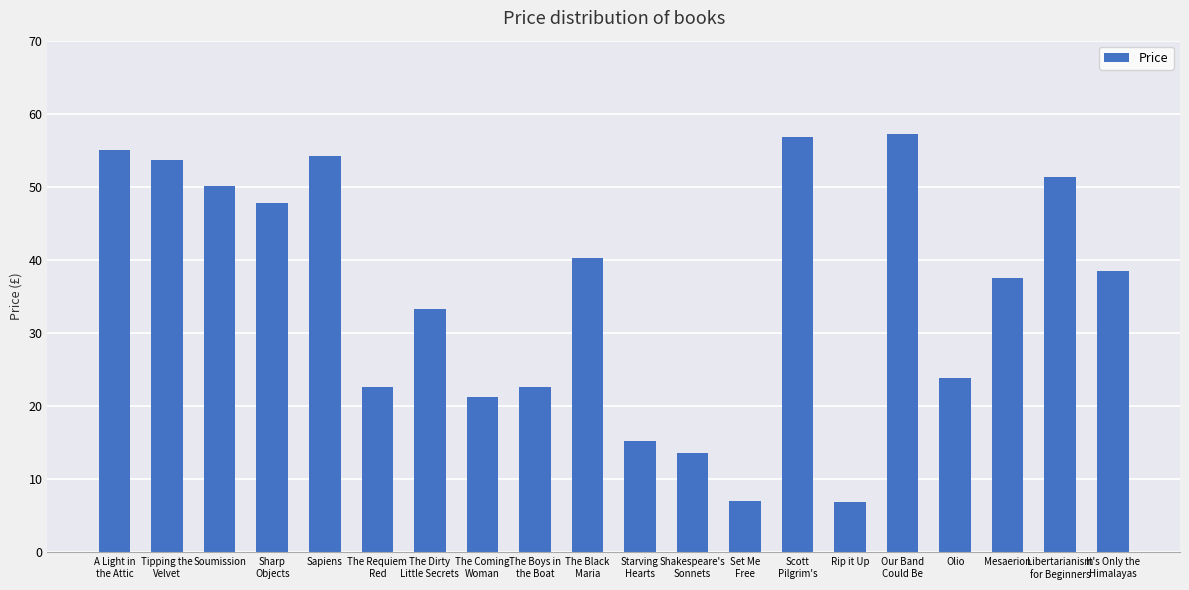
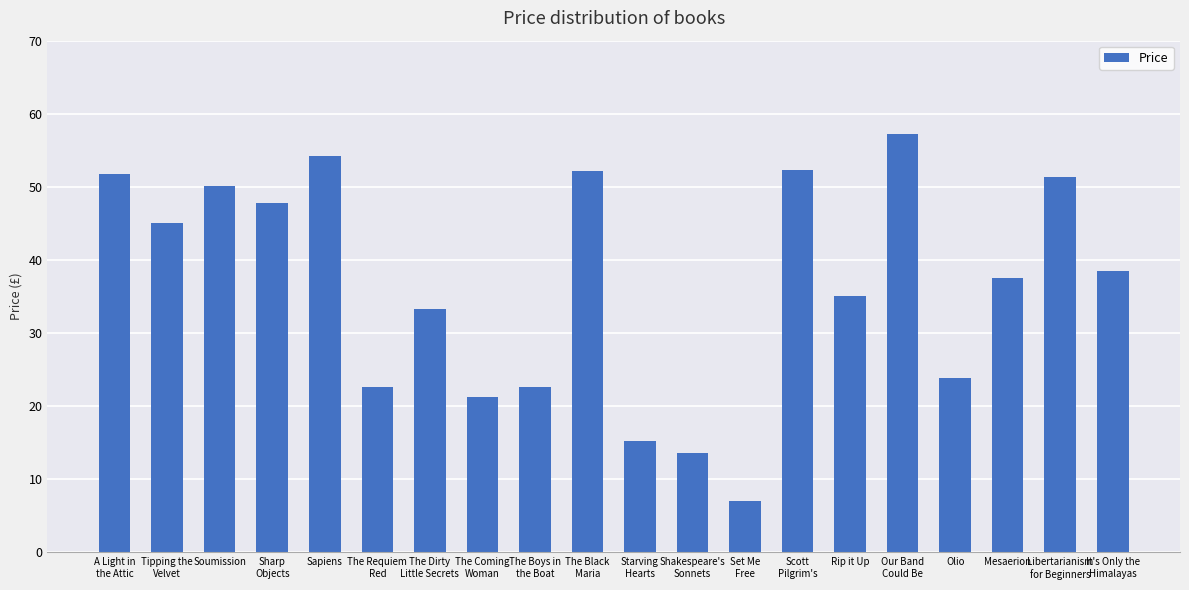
  {
-   "A Light in the Attic": 55,
-   "Tipping the Velvet": 54,
+   "A Light in the Attic": 52,
+   "Tipping the Velvet": 45,
    "Soumission": 50,
    "Sharp Objects": 48,
    "Sapiens": 54,
    "The Requiem Red": 23,
    "The Dirty Little Secrets": 33,
    "The Coming Woman": 21,
    "The Boys in the Boat": 23,
-   "The Black Maria": 40,
+   "The Black Maria": 52,
    "Starving Hearts": 15,
    "Shakespeare's Sonnets": 14,
    "Set Me Free": 7,
-   "Scott Pilgrim's": 57,
-   "Rip it Up": 7,
+   "Scott Pilgrim's": 52,
+   "Rip it Up": 35,
    "Our Band Could Be": 57,
    "Olio": 24,
    "Mesaerion": 38,
    "Libertarianism for Beginners": 51,
    "It's Only the Himalayas": 38
  }
